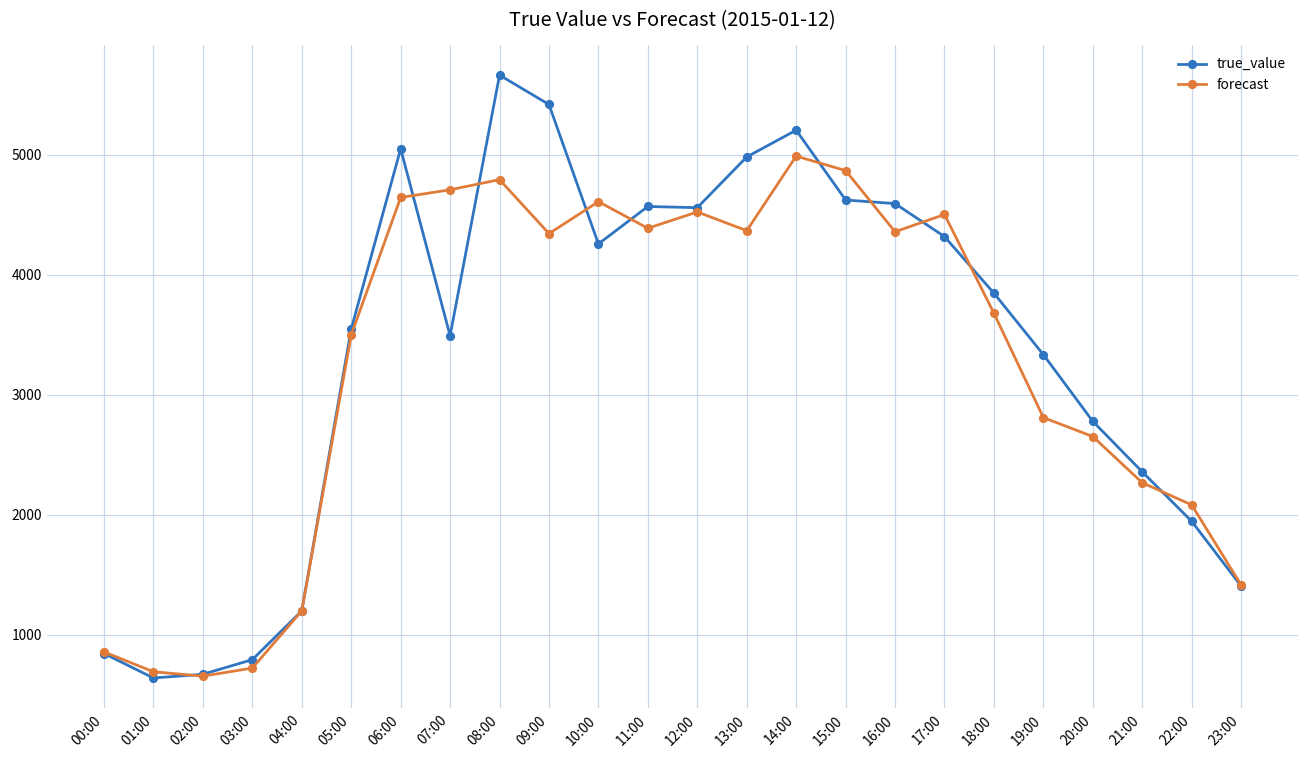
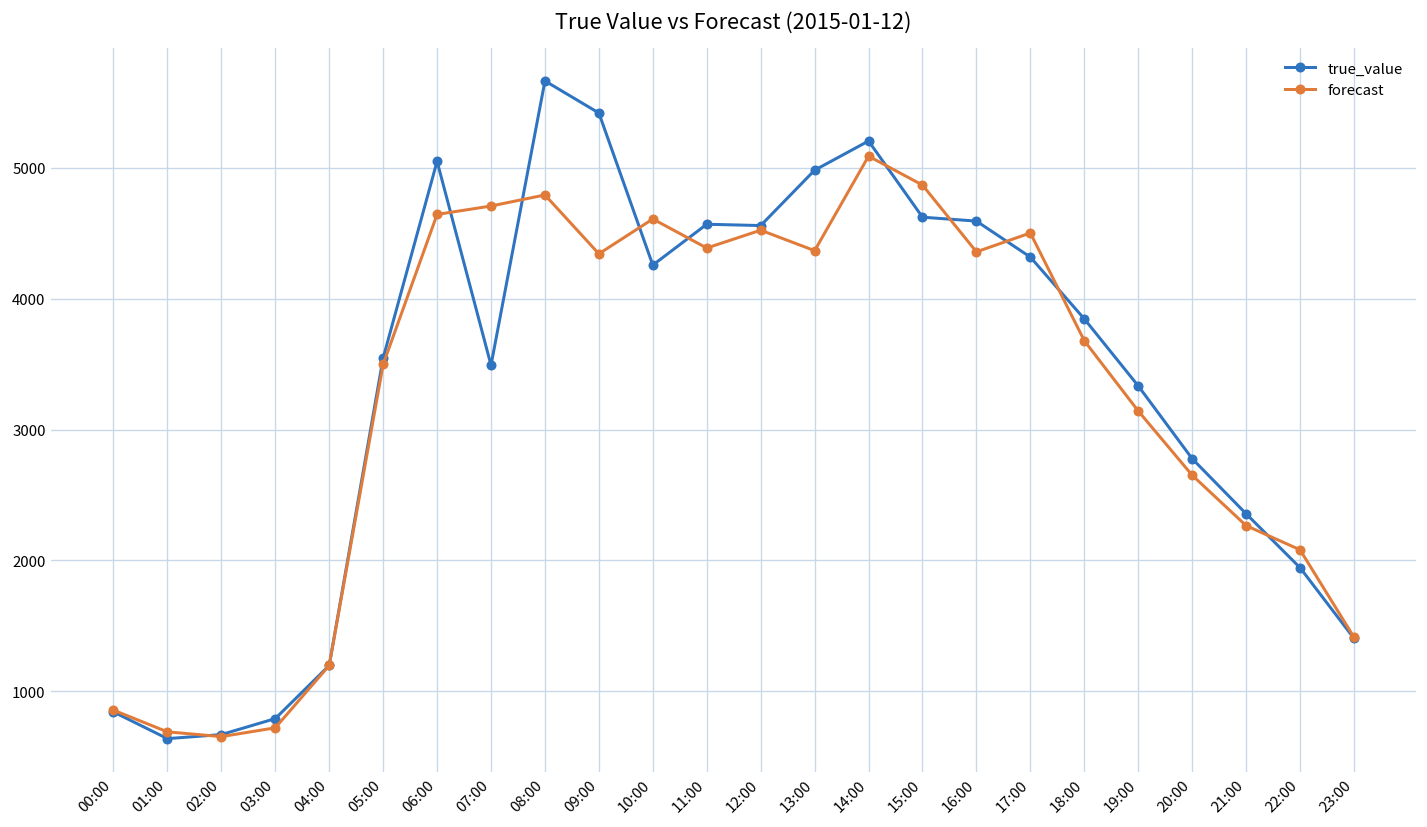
  {
    "true_value": {
      "01:00": 640,
      "03:00": 790,
      "05:00": 3550,
      "06:00": 5050,
      "07:00": 3490,
      "08:00": 5660,
      "09:00": 5420,
      "10:00": 4260,
      "11:00": 4570,
      "12:00": 4560,
      "13:00": 4980,
      "14:00": 5210,
      "15:00": 4620,
      "16:00": 4590,
      "17:00": 4320,
      "18:00": 3850,
      "19:00": 3330,
      "20:00": 2780,
      "21:00": 2360,
      "22:00": 1950
    },
    "forecast": {
      "01:00": 690,
      "03:00": 720,
      "05:00": 3500,
      "06:00": 4640,
      "07:00": 4710,
      "08:00": 4790,
      "09:00": 4340,
      "10:00": 4610,
      "11:00": 4390,
      "12:00": 4520,
      "13:00": 4370,
-     "14:00": 4990,
+     "14:00": 5090,
      "15:00": 4870,
      "16:00": 4360,
      "17:00": 4500,
      "18:00": 3680,
-     "19:00": 2810,
+     "19:00": 3140,
      "20:00": 2650,
      "21:00": 2270,
      "22:00": 2080
    }
  }
